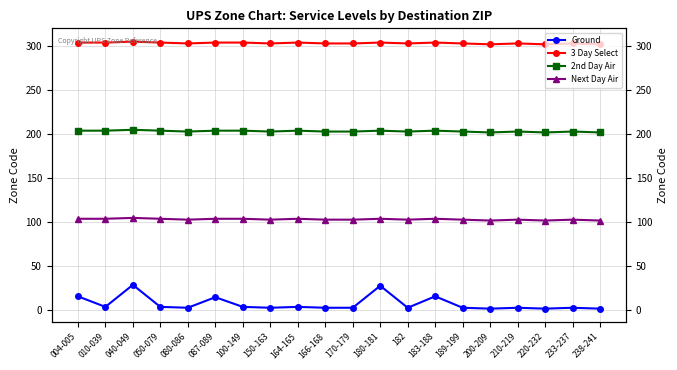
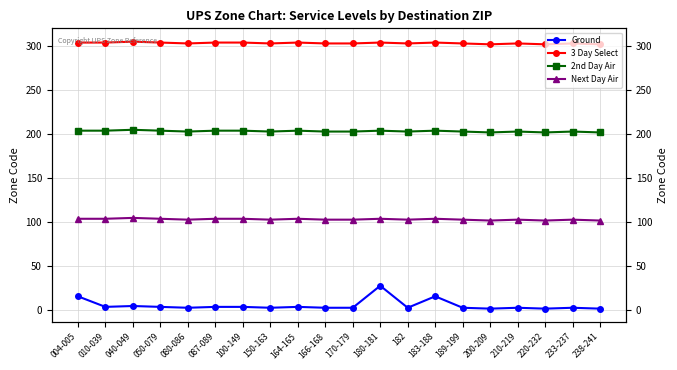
  {
    "Ground": {
      "004-005": 20,
      "010-039": 0,
-     "040-049": 30,
+     "040-049": 10,
      "050-079": 0,
      "080-086": 0,
-     "087-089": 20,
+     "087-089": 0,
      "100-149": 0,
      "150-163": 0,
      "164-165": 0,
      "166-168": 0,
      "170-179": 0,
      "180-181": 30,
      "182": 0,
      "183-188": 20,
      "189-199": 0,
      "200-209": 0,
      "210-219": 0,
      "220-232": 0,
      "233-237": 0,
      "238-241": 0
    },
    "3 Day Select": {
      "004-005": 300,
      "010-039": 300,
      "040-049": 310,
      "050-079": 300,
      "080-086": 300,
      "087-089": 300,
      "100-149": 300,
      "150-163": 300,
      "164-165": 300,
      "166-168": 300,
      "170-179": 300,
      "180-181": 300,
      "182": 300,
      "183-188": 300,
      "189-199": 300,
      "200-209": 300,
      "210-219": 300
    },
    "2nd Day Air": {
      "004-005": 200,
      "010-039": 200,
      "040-049": 210,
      "050-079": 200,
      "080-086": 200,
      "087-089": 200,
      "100-149": 200,
      "150-163": 200,
      "164-165": 200,
      "166-168": 200,
      "170-179": 200,
      "180-181": 200,
      "182": 200,
      "183-188": 200,
      "189-199": 200,
      "200-209": 200,
      "210-219": 200,
      "220-232": 200,
      "233-237": 200,
      "238-241": 200
    },
    "Next Day Air": {
      "004-005": 100,
      "010-039": 100,
      "040-049": 110,
      "050-079": 100,
      "080-086": 100,
      "087-089": 100,
      "100-149": 100,
      "150-163": 100,
      "164-165": 100,
      "166-168": 100,
      "170-179": 100,
      "180-181": 100,
      "182": 100,
      "183-188": 100,
      "189-199": 100,
      "200-209": 100,
      "210-219": 100,
      "220-232": 100,
      "233-237": 100,
      "238-241": 100
    }
  }
